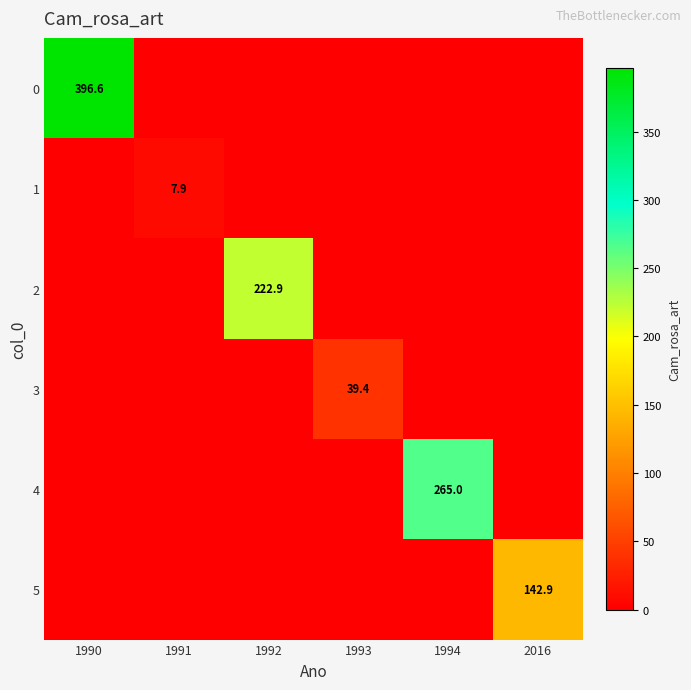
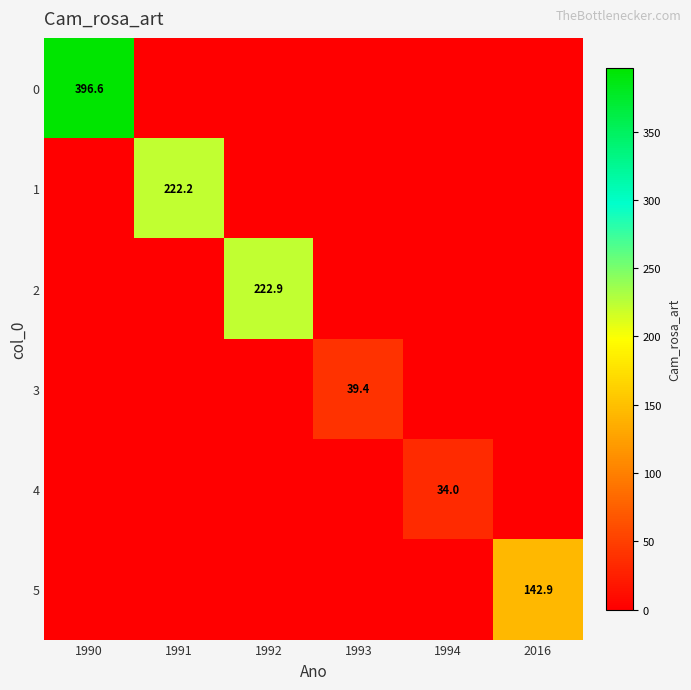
  {
    "0": {
      "1990": 396.6
    },
    "1": {
-     "1991": 7.9
+     "1991": 222.2
    },
    "2": {
      "1992": 222.9
    },
    "3": {
      "1993": 39.4
    },
    "4": {
-     "1994": 265.0
+     "1994": 34.0
    },
    "5": {
      "2016": 142.9
    }
  }
